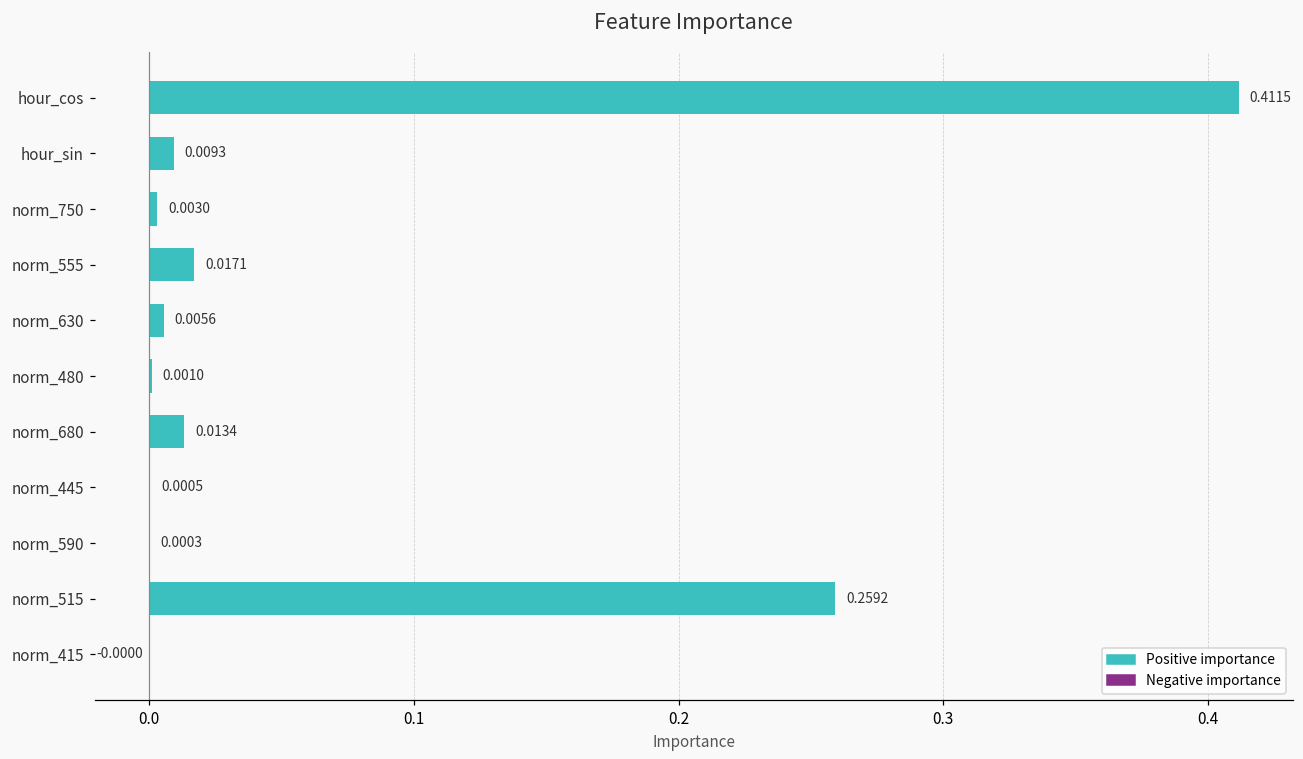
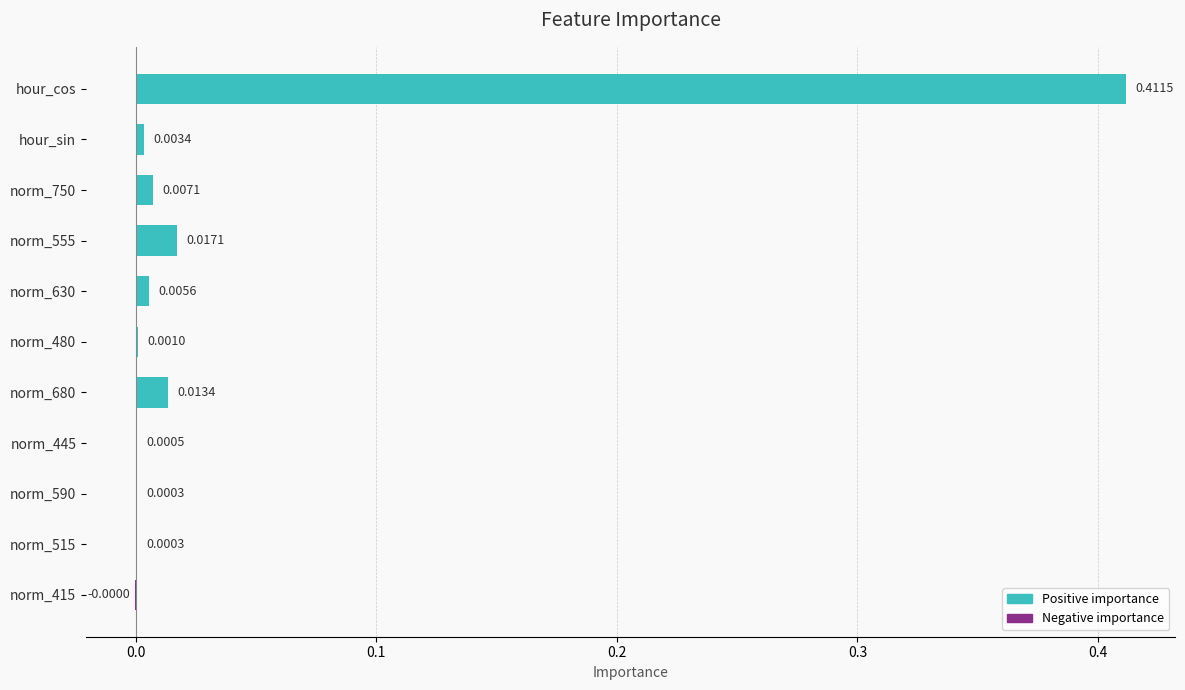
  {
    "hour_cos": 0.4115,
-   "hour_sin": 0.0093,
-   "norm_750": 0.0030,
+   "hour_sin": 0.0034,
+   "norm_750": 0.0071,
    "norm_555": 0.0171,
    "norm_630": 0.0056,
    "norm_480": 0.0010,
    "norm_680": 0.0134,
    "norm_445": 0.0005,
    "norm_590": 0.0003,
-   "norm_515": 0.2592,
+   "norm_515": 0.0003,
    "norm_415": -0.0000
  }
